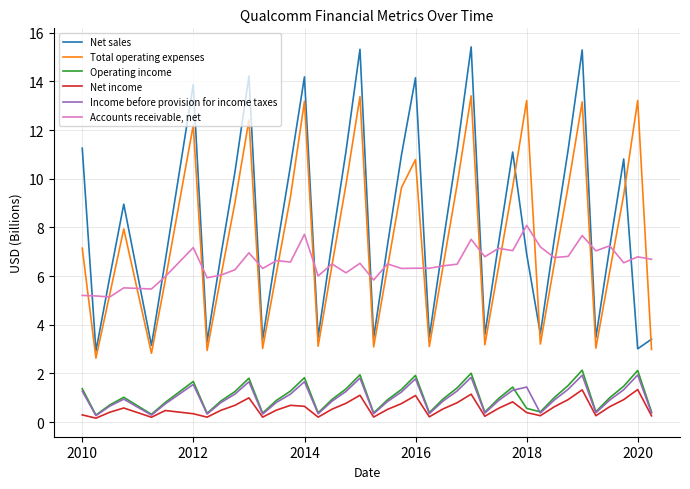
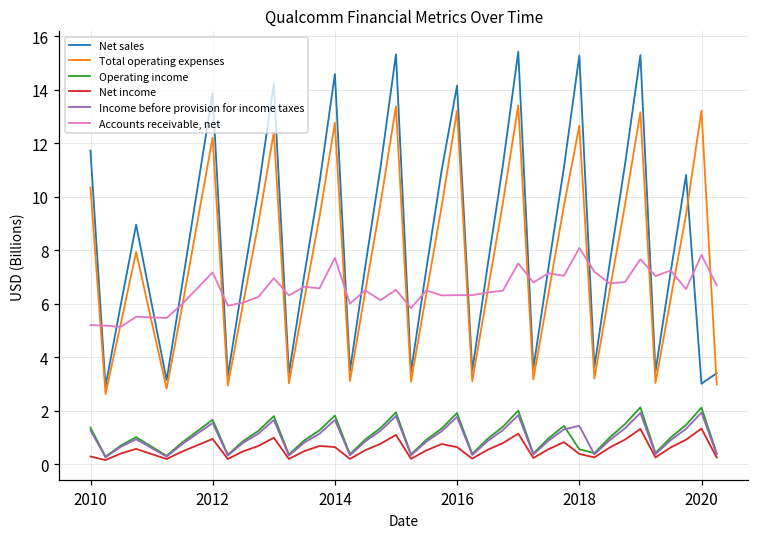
  {
    "Net sales": {
-     "2010": 11.3,
-     "2014": 14.2,
+     "2010": 11.7,
+     "2014": 14.6,
      "2016": 14.1,
-     "2018": 6.9,
+     "2018": 15.3,
      "2020": 3.0
    },
    "Total operating expenses": {
-     "2010": 7.1,
-     "2014": 13.2,
-     "2016": 10.8,
-     "2018": 13.2,
+     "2010": 10.3,
+     "2014": 12.8,
+     "2016": 13.2,
+     "2018": 12.7,
      "2020": 13.2
    },
    "Operating income": {
      "2012": 1.7,
      "2014": 1.8,
      "2016": 1.9,
      "2018": 0.6,
      "2020": 2.1
    },
    "Net income": {
      "2010": 0.3,
-     "2012": 0.3,
+     "2012": 1.0,
      "2014": 0.7,
-     "2016": 1.1,
+     "2016": 0.6,
      "2018": 0.4,
      "2020": 1.3
    },
    "Income before provision for income taxes": {
      "2012": 1.5,
      "2014": 1.7,
      "2016": 1.8,
      "2018": 1.4,
      "2020": 1.9
    },
    "Accounts receivable, net": {
      "2010": 5.2,
      "2012": 7.2,
      "2014": 7.7,
      "2016": 6.3,
      "2018": 8.1,
-     "2020": 6.8
+     "2020": 7.8
    }
  }
